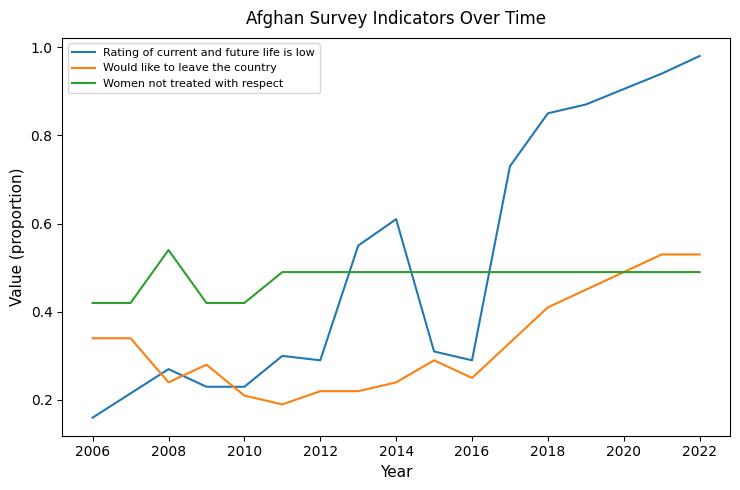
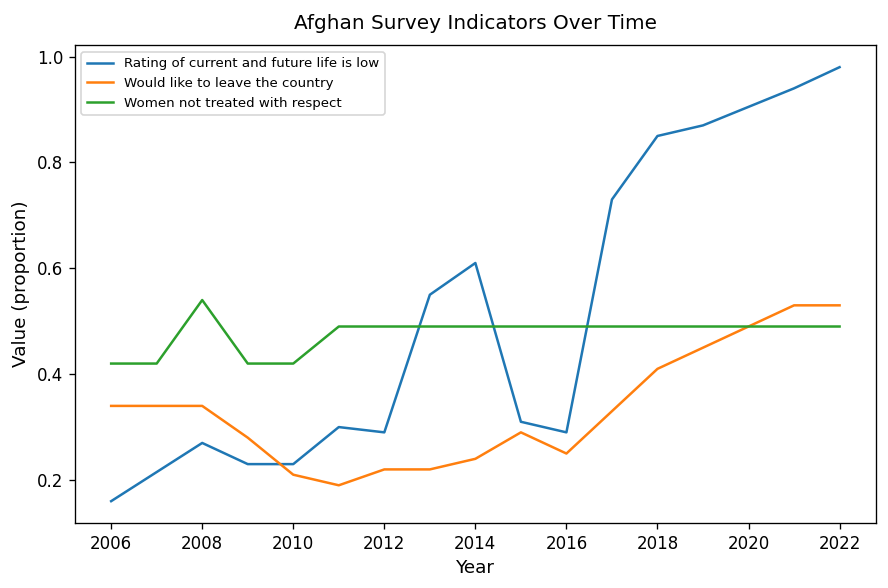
  {
    "Rating of current and future life is low": {
      "2006": 0.16,
      "2008": 0.27,
      "2010": 0.23,
      "2012": 0.29,
      "2014": 0.61,
      "2016": 0.29,
      "2018": 0.85,
      "2020": 0.91,
      "2022": 0.98
    },
    "Would like to leave the country": {
      "2006": 0.34,
-     "2008": 0.24,
+     "2008": 0.34,
      "2010": 0.21,
      "2012": 0.22,
      "2014": 0.24,
      "2016": 0.25,
      "2018": 0.41,
      "2022": 0.53
    },
    "Women not treated with respect": {
      "2006": 0.42,
      "2008": 0.54,
      "2010": 0.42,
      "2012": 0.49,
      "2014": 0.49,
      "2016": 0.49,
      "2018": 0.49,
      "2022": 0.49
    }
  }
